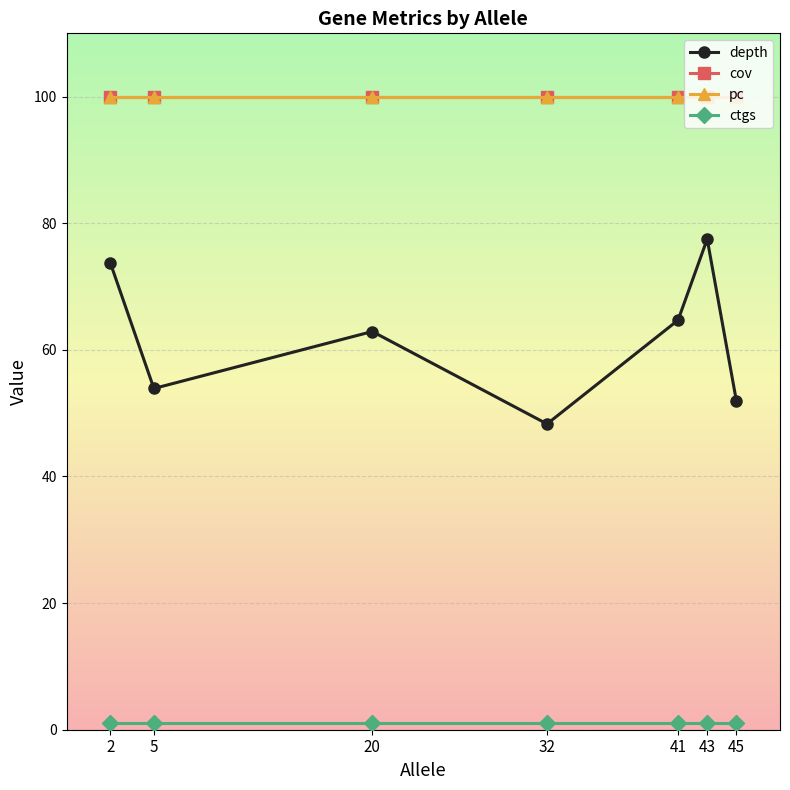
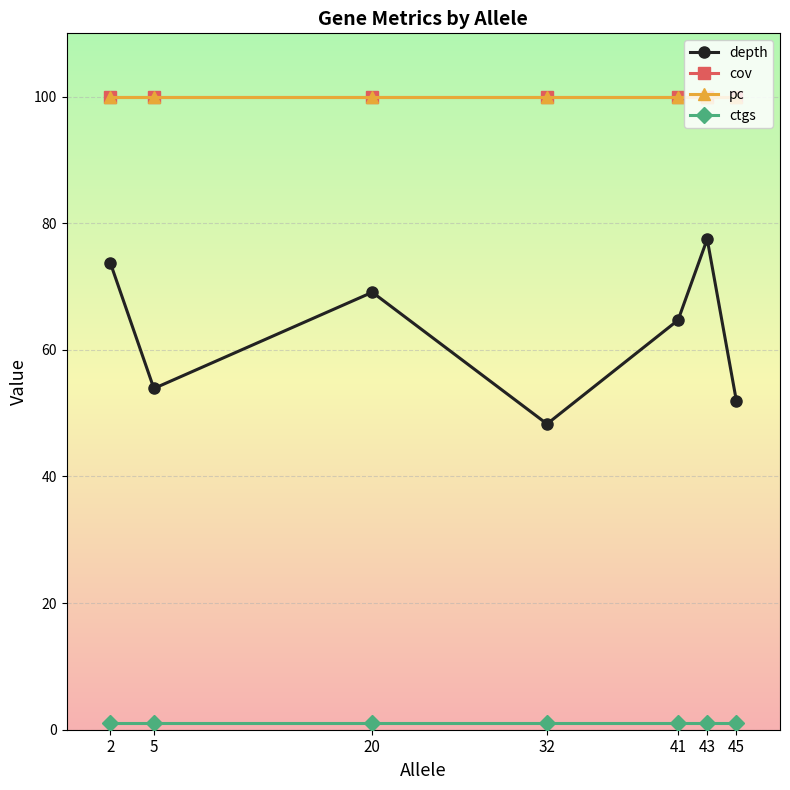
  {
    "depth": {
      "2": 74,
      "5": 54,
-     "20": 63,
+     "20": 69,
      "32": 48,
      "41": 65,
      "43": 78,
      "45": 52
    },
    "pc": {
      "2": 100,
      "5": 100,
      "20": 100,
      "32": 100,
      "41": 100
    },
    "ctgs": {
      "2": 1,
      "5": 1,
      "20": 1,
      "32": 1,
      "41": 1,
      "43": 1,
      "45": 1
    }
  }
